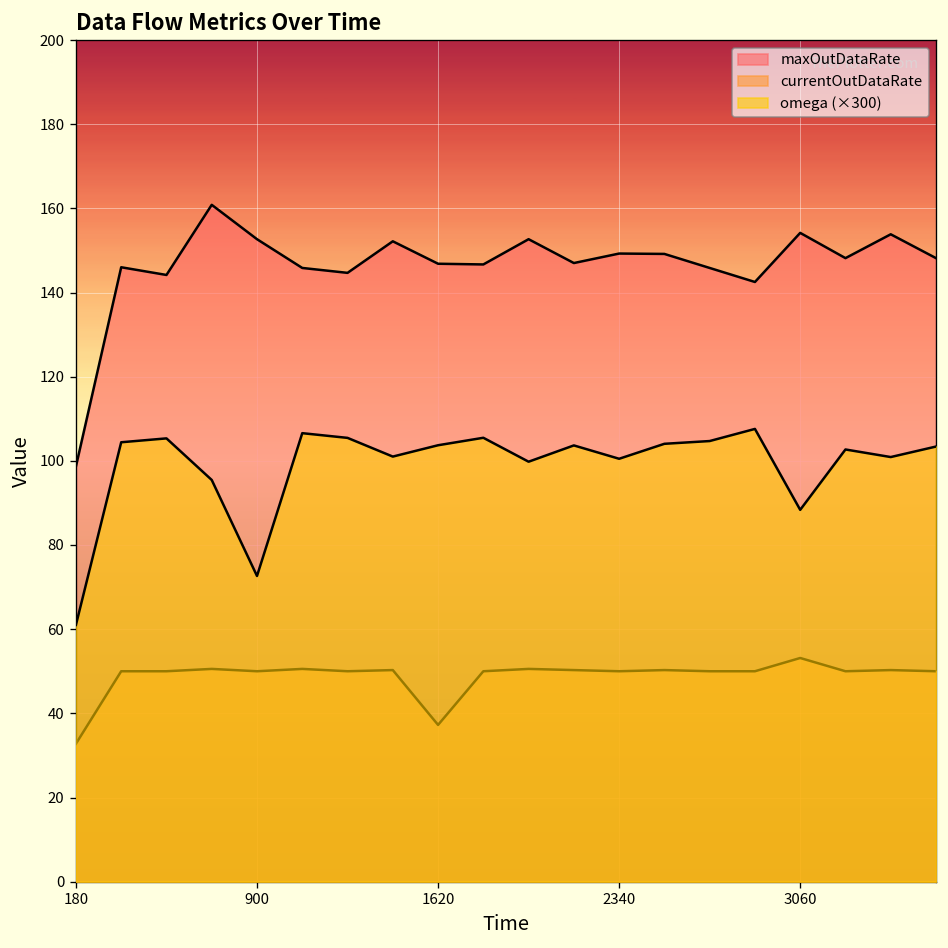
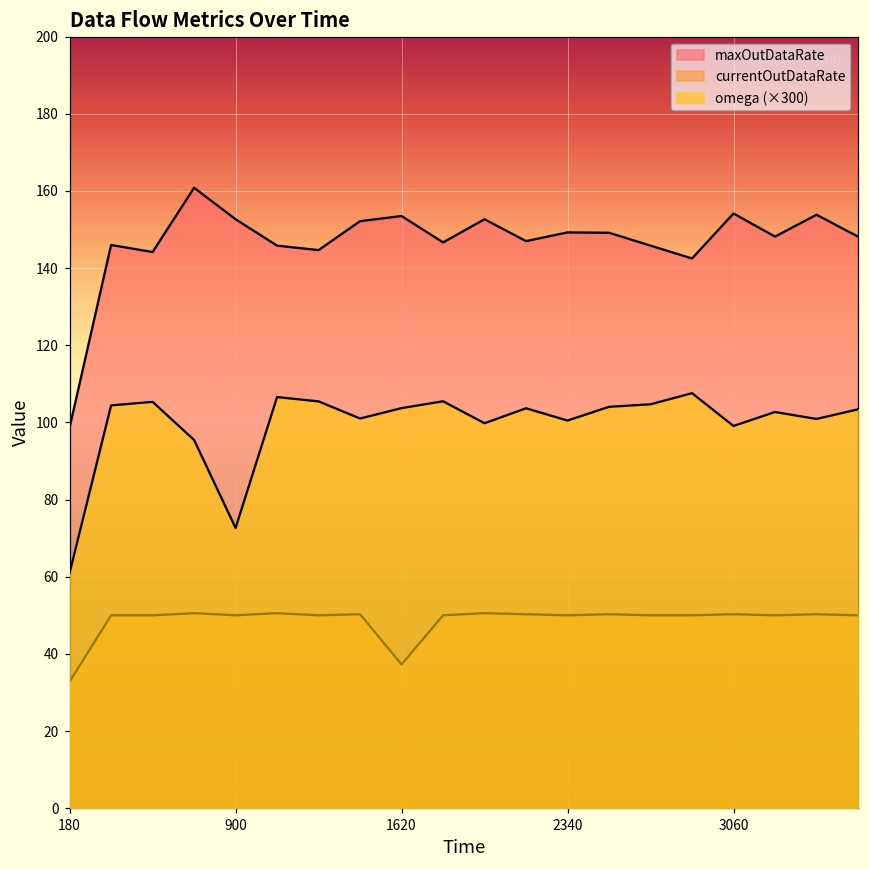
  {
    "maxOutDataRate": {
      "180": 99,
      "900": 153,
-     "1620": 147,
+     "1620": 154,
      "2340": 149,
      "3060": 154
    },
    "currentOutDataRate": {
      "180": 33,
      "900": 50,
      "1620": 37,
      "2340": 50,
-     "3060": 53
+     "3060": 50
    },
    "omega (×300)": {
      "180": 61,
      "900": 73,
      "1620": 104,
      "2340": 100,
-     "3060": 88
+     "3060": 99
    }
  }
